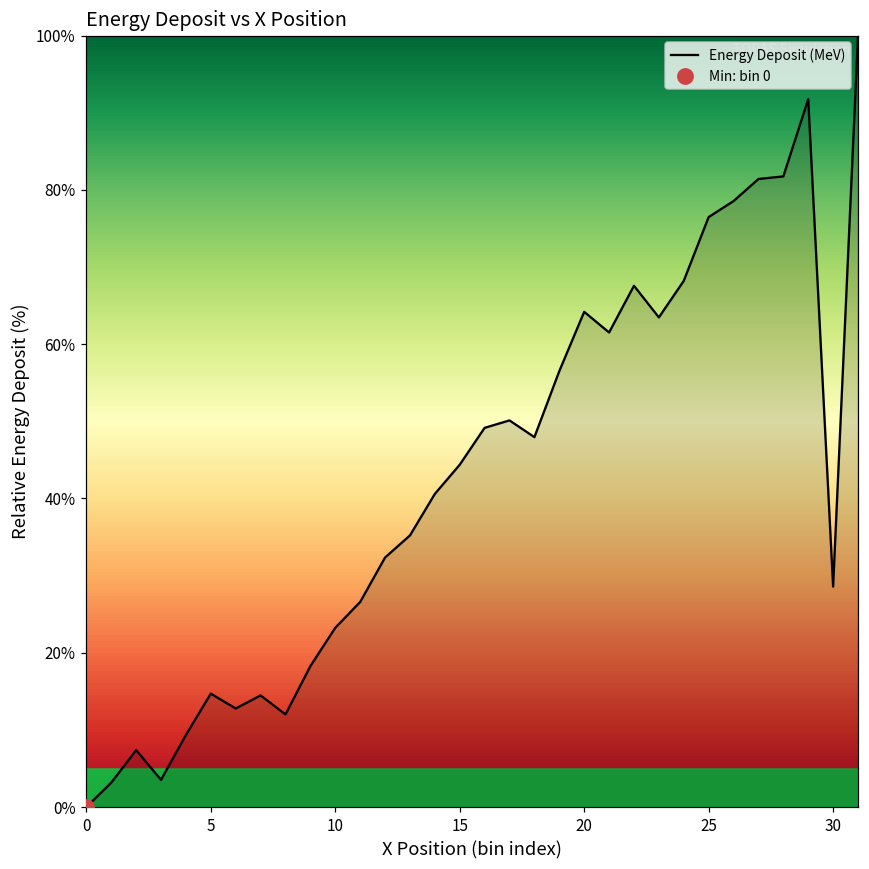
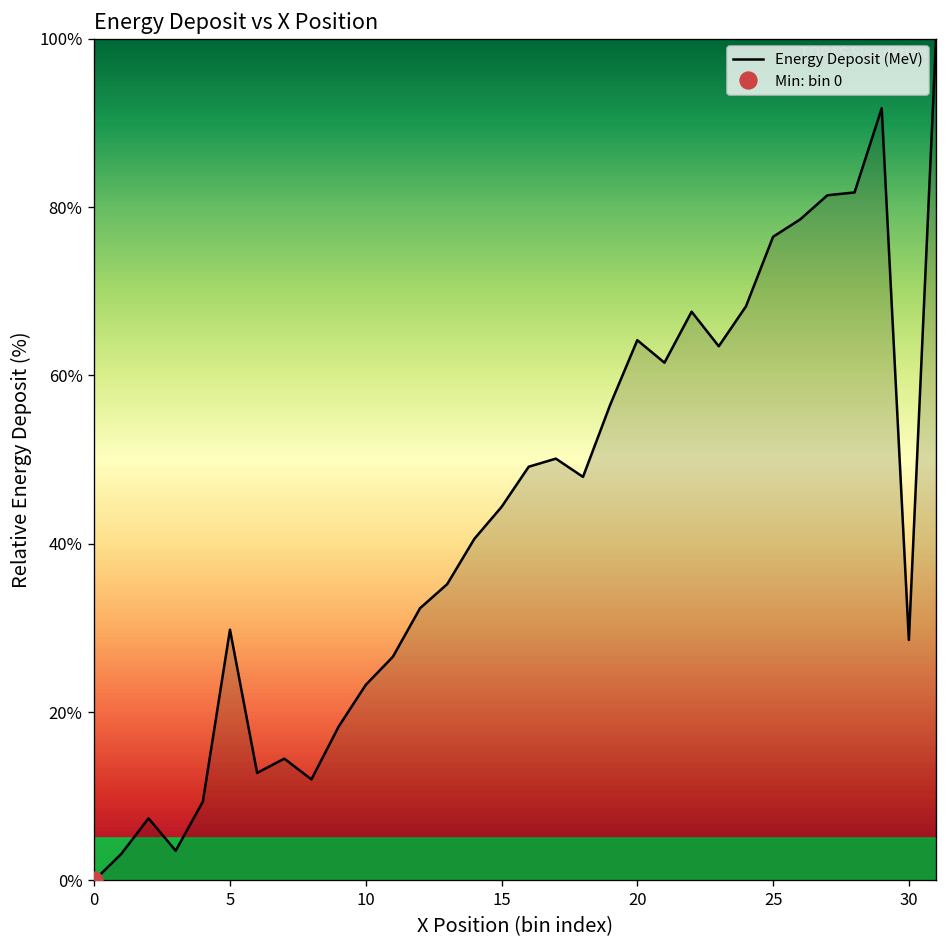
  {
    "Energy Deposit (MeV)": {
-     "5": "15%",
+     "5": "30%",
      "10": "23%",
      "15": "44%",
      "20": "64%",
      "25": "76%",
      "30": "29%"
    }
  }
